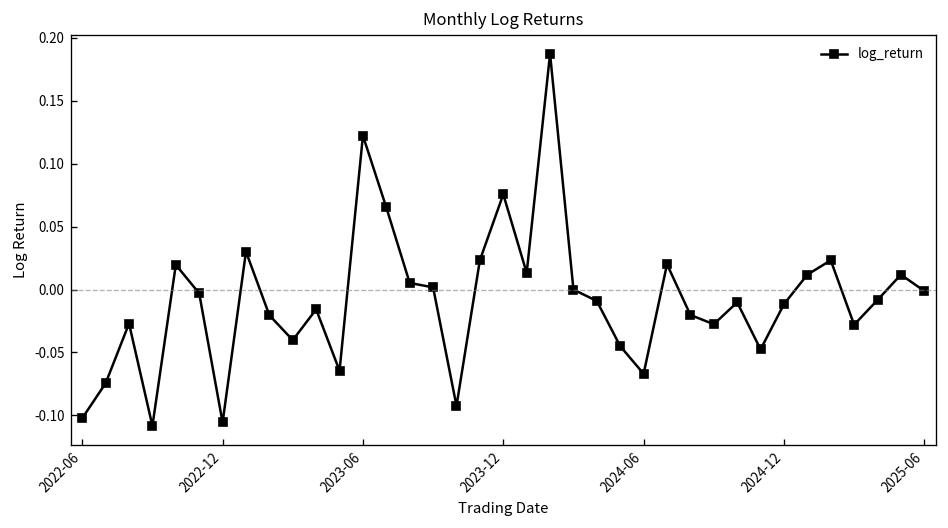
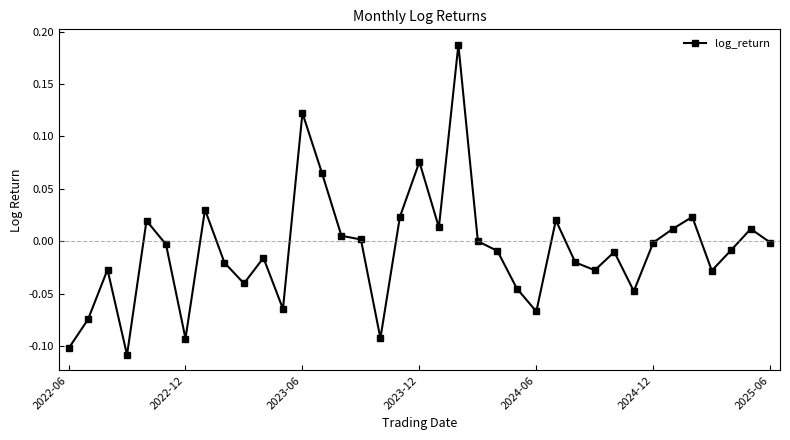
  {
    "2022-06": -0.102,
-   "2022-12": -0.106,
+   "2022-12": -0.093,
    "2023-06": 0.122,
    "2023-12": 0.076,
    "2024-06": -0.067,
-   "2024-12": -0.012,
+   "2024-12": -0.001,
    "2025-06": -0.001
  }
